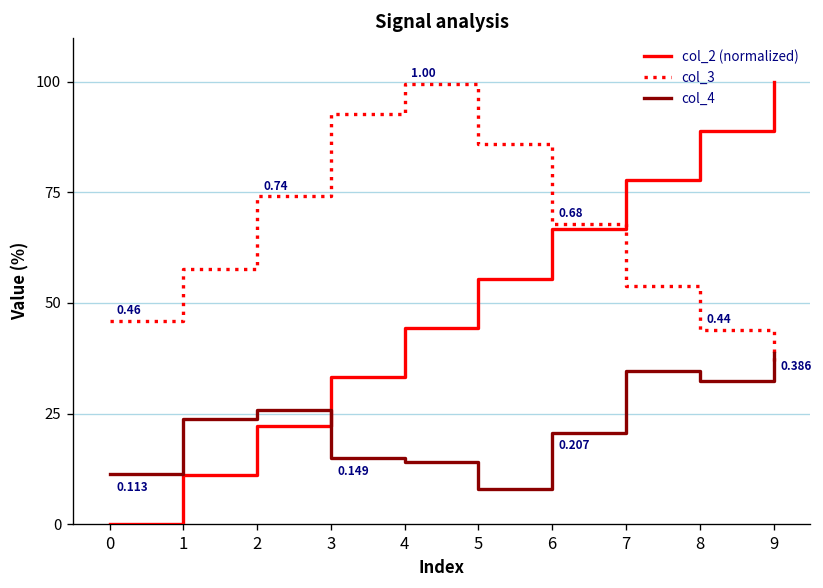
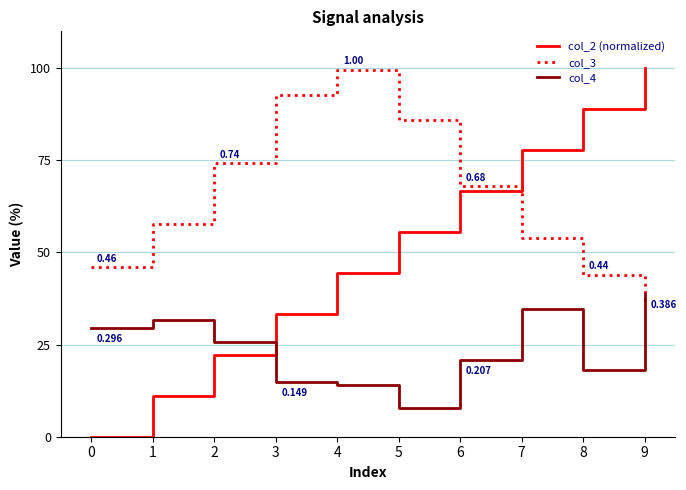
  {
    "col_4": {
-     "0": 0.113,
-     "1": 24,
+     "0": 0.296,
+     "1": 32,
      "3": 0.149,
      "6": 0.207,
-     "8": 32,
+     "8": 18,
      "9": 0.386
    }
  }
